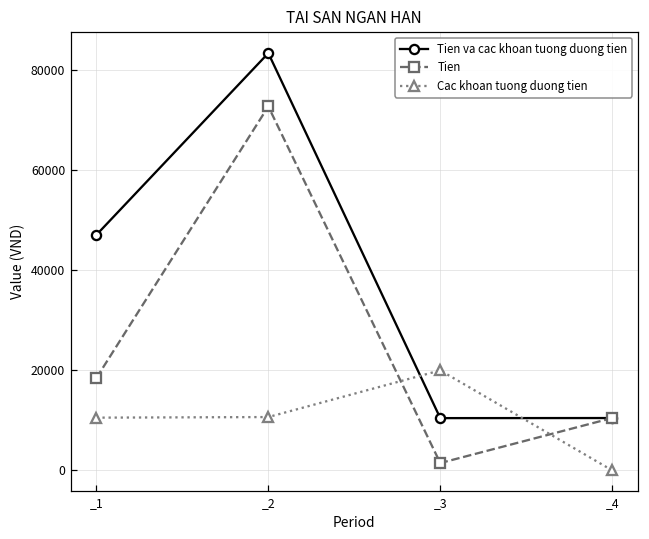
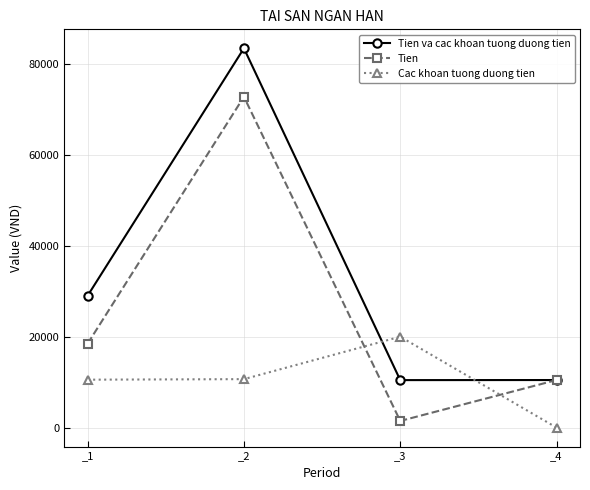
  {
    "Tien va cac khoan tuong duong tien": {
-     "_1": 47000,
+     "_1": 29000,
      "_2": 83000,
      "_3": 10000
    }
  }
